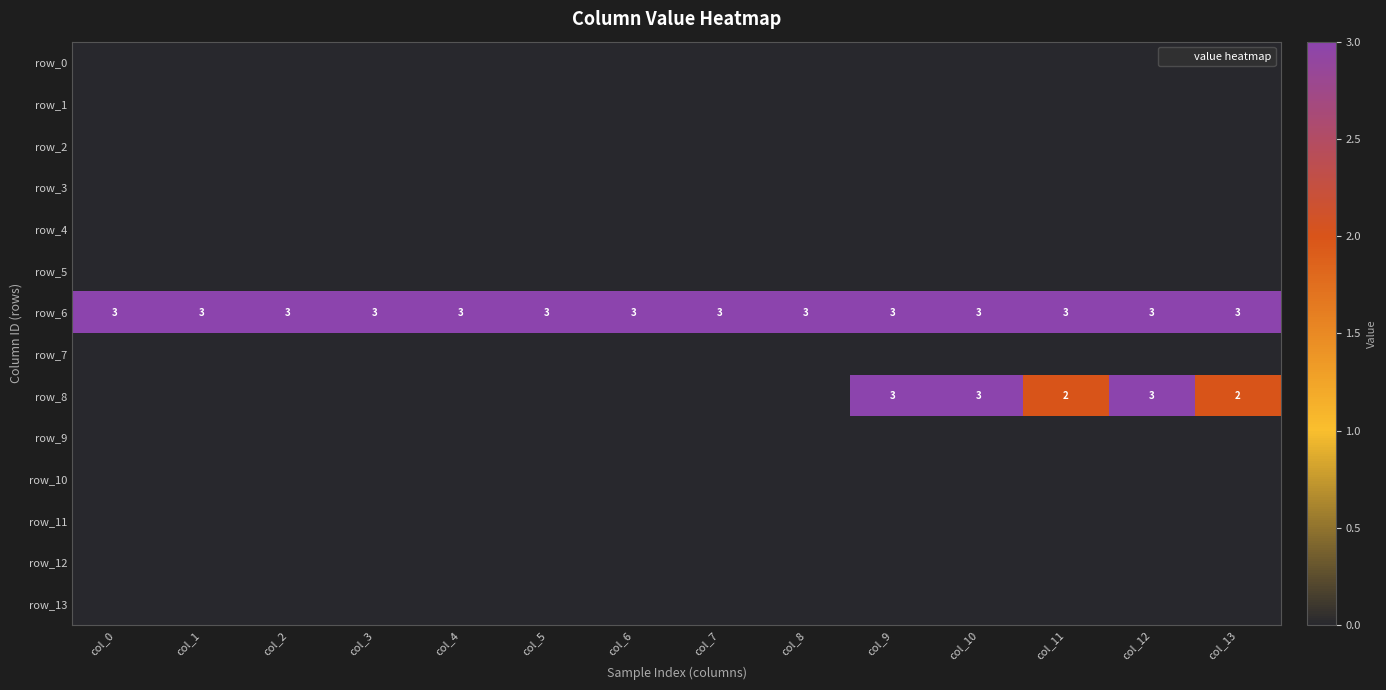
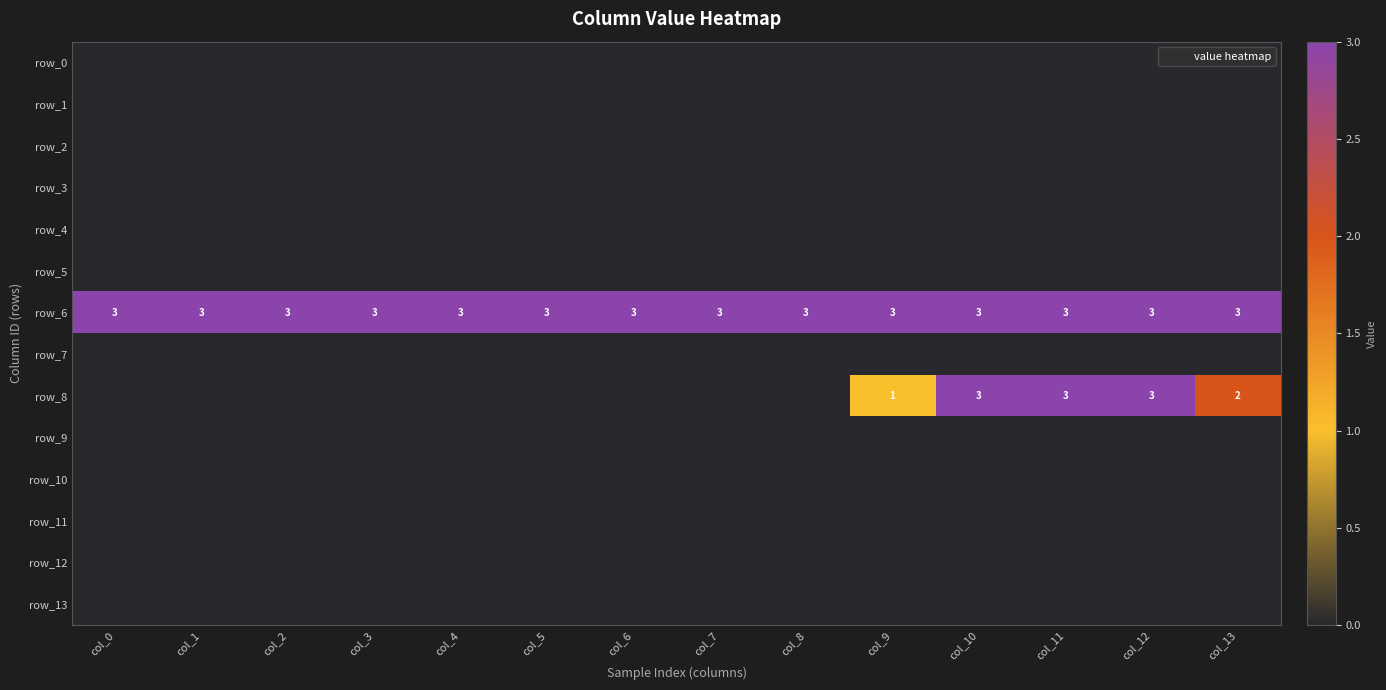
  {
    "row_6": {
      "col_0": 3,
      "col_1": 3,
      "col_2": 3,
      "col_3": 3,
      "col_4": 3,
      "col_5": 3,
      "col_6": 3,
      "col_7": 3,
      "col_8": 3,
      "col_9": 3,
      "col_10": 3,
      "col_11": 3,
      "col_12": 3,
      "col_13": 3
    },
    "row_8": {
-     "col_9": 3,
+     "col_9": 1,
      "col_10": 3,
-     "col_11": 2,
+     "col_11": 3,
      "col_12": 3,
      "col_13": 2
    }
  }
